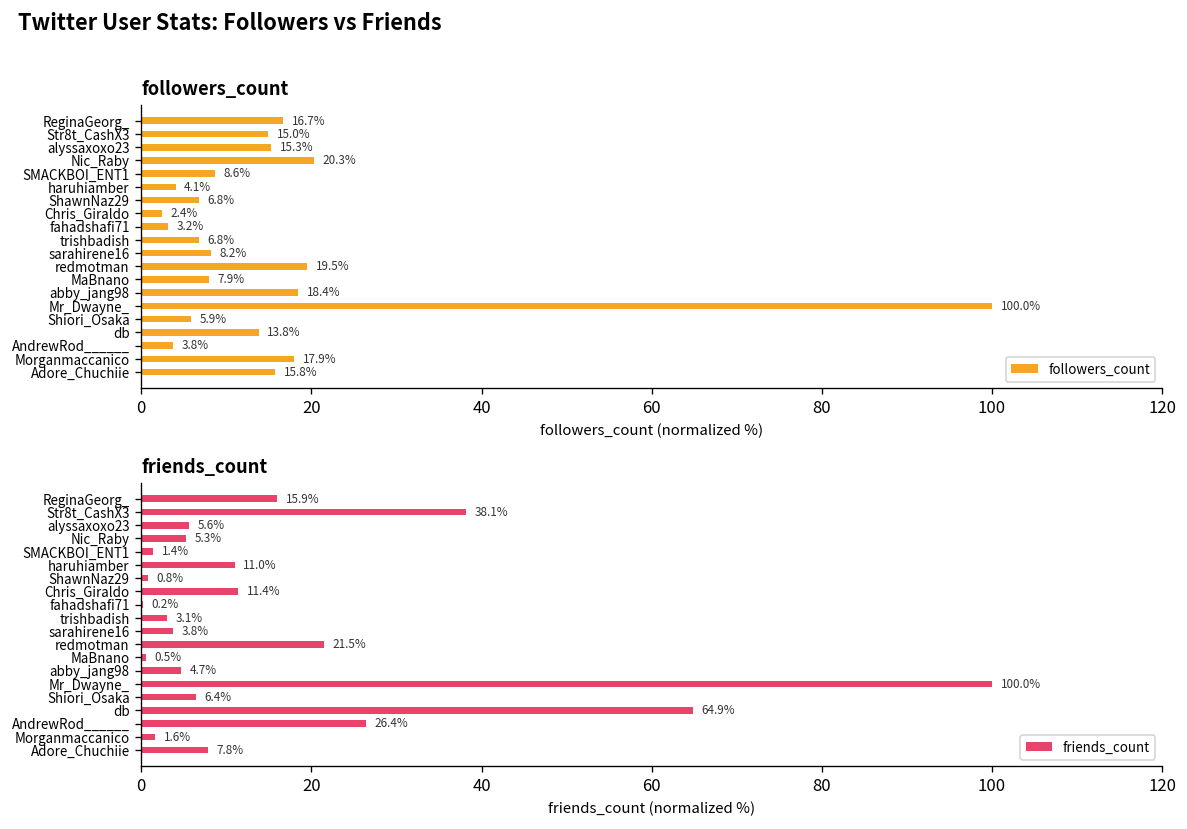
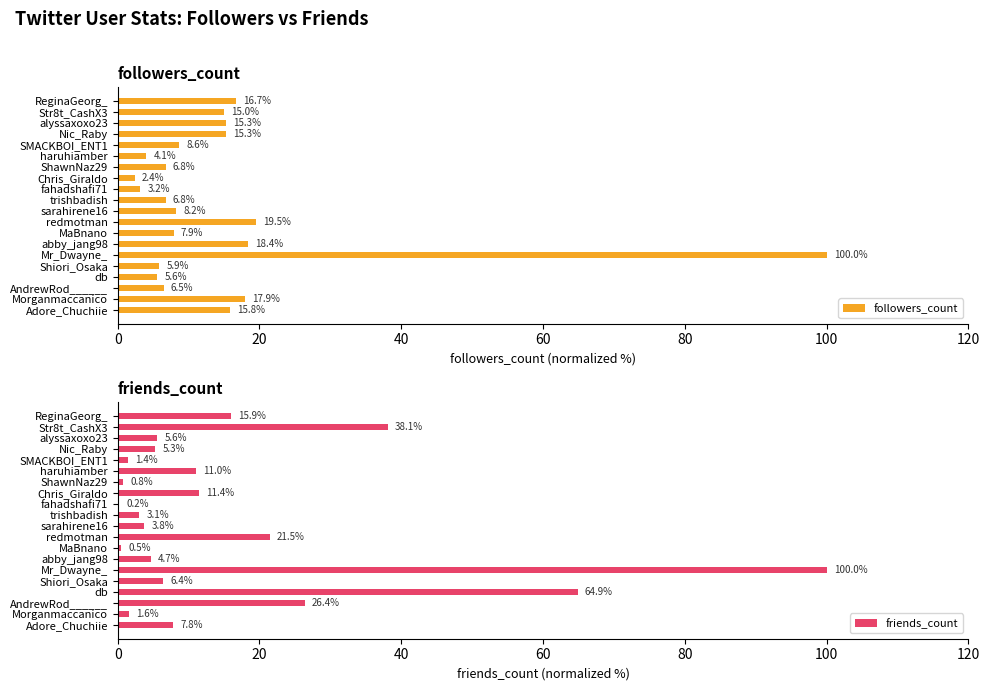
  {
    "followers_count": {
      "ReginaGeorg_": "16.7%",
      "Str8t_CashX3": "15.0%",
      "alyssaxoxo23": "15.3%",
-     "Nic_Raby": "20.3%",
+     "Nic_Raby": "15.3%",
      "SMACKBOI_ENT1": "8.6%",
      "haruhiamber": "4.1%",
      "ShawnNaz29": "6.8%",
      "Chris_Giraldo": "2.4%",
      "fahadshafi71": "3.2%",
      "trishbadish": "6.8%",
      "sarahirene16": "8.2%",
      "redmotman": "19.5%",
      "MaBnano": "7.9%",
      "abby_jang98": "18.4%",
      "Mr_Dwayne_": "100.0%",
      "Shiori_Osaka": "5.9%",
-     "db": "13.8%",
-     "AndrewRod______": "3.8%",
+     "db": "5.6%",
+     "AndrewRod______": "6.5%",
      "Morganmaccanico": "17.9%",
      "Adore_Chuchiie": "15.8%"
    },
    "friends_count": {
      "ReginaGeorg_": "15.9%",
      "Str8t_CashX3": "38.1%",
      "alyssaxoxo23": "5.6%",
      "Nic_Raby": "5.3%",
      "SMACKBOI_ENT1": "1.4%",
      "haruhiamber": "11.0%",
      "ShawnNaz29": "0.8%",
      "Chris_Giraldo": "11.4%",
      "fahadshafi71": "0.2%",
      "trishbadish": "3.1%",
      "sarahirene16": "3.8%",
      "redmotman": "21.5%",
      "MaBnano": "0.5%",
      "abby_jang98": "4.7%",
      "Mr_Dwayne_": "100.0%",
      "Shiori_Osaka": "6.4%",
      "db": "64.9%",
      "AndrewRod______": "26.4%",
      "Morganmaccanico": "1.6%",
      "Adore_Chuchiie": "7.8%"
    }
  }
